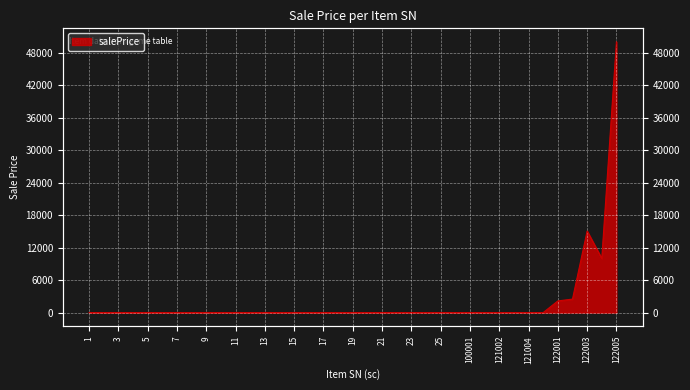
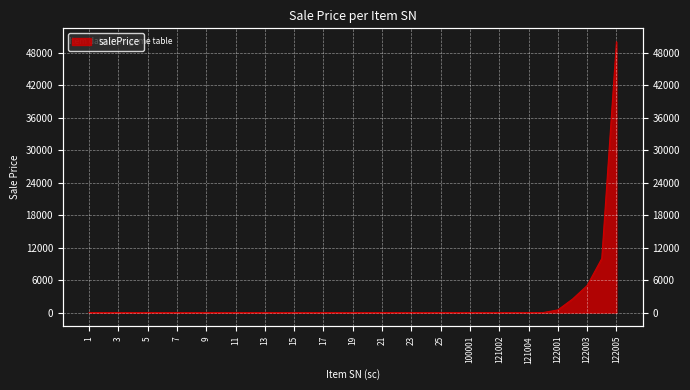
  {
    "1": 0,
    "3": 0,
    "5": 0,
    "7": 0,
    "9": 0,
    "11": 0,
    "13": 0,
    "15": 0,
    "17": 0,
    "19": 0,
    "21": 0,
    "23": 0,
    "25": 0,
    "100001": 0,
    "121002": 0,
    "121004": 0,
-   "122001": 2000,
-   "122003": 15000,
+   "122001": 1000,
+   "122003": 5000,
    "122005": 50000
  }
